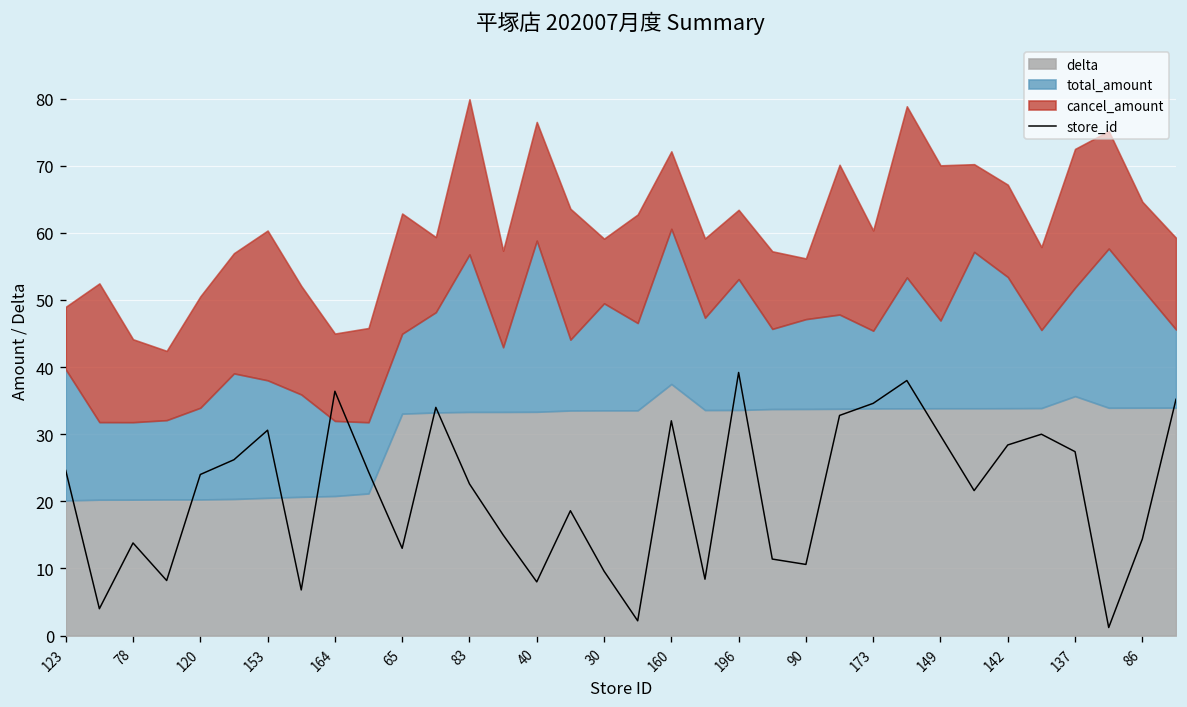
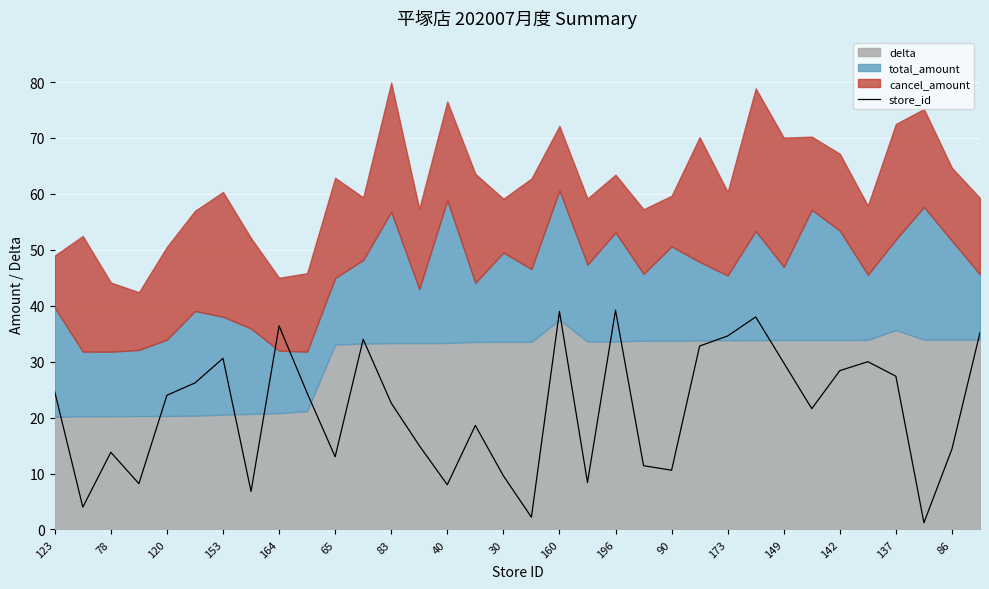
  {
    "store_id": {
      "123": 25,
      "78": 14,
      "120": 24,
      "153": 31,
      "164": 36,
      "65": 13,
      "83": 23,
      "40": 8,
      "30": 10,
-     "160": 32,
+     "160": 39,
      "196": 39,
      "90": 11,
      "173": 35,
      "149": 30,
      "142": 28,
      "137": 27,
      "86": 14
    },
    "delta": {
      "123": 20,
      "78": 20,
      "120": 20,
      "153": 21,
      "164": 21,
      "65": 33,
      "83": 33,
      "40": 33,
      "30": 34,
      "160": 37,
      "196": 34,
      "90": 34,
      "173": 34,
      "149": 34,
      "142": 34,
      "137": 36,
      "86": 34
    },
    "total_amount": {
      "123": 20,
      "78": 12,
      "120": 14,
      "153": 18,
      "164": 11,
      "65": 12,
      "83": 23,
      "40": 26,
      "30": 16,
      "160": 23,
      "196": 20,
-     "90": 13,
+     "90": 17,
      "173": 12,
      "149": 13,
      "142": 20,
      "137": 16,
      "86": 18
    },
    "cancel_amount": {
      "123": 9,
      "78": 12,
      "120": 17,
      "153": 22,
      "164": 13,
      "65": 18,
      "83": 23,
      "40": 18,
      "30": 10,
      "160": 12,
      "196": 10,
      "90": 9,
      "173": 15,
      "149": 23,
      "142": 14,
      "137": 21,
      "86": 13
    }
  }
